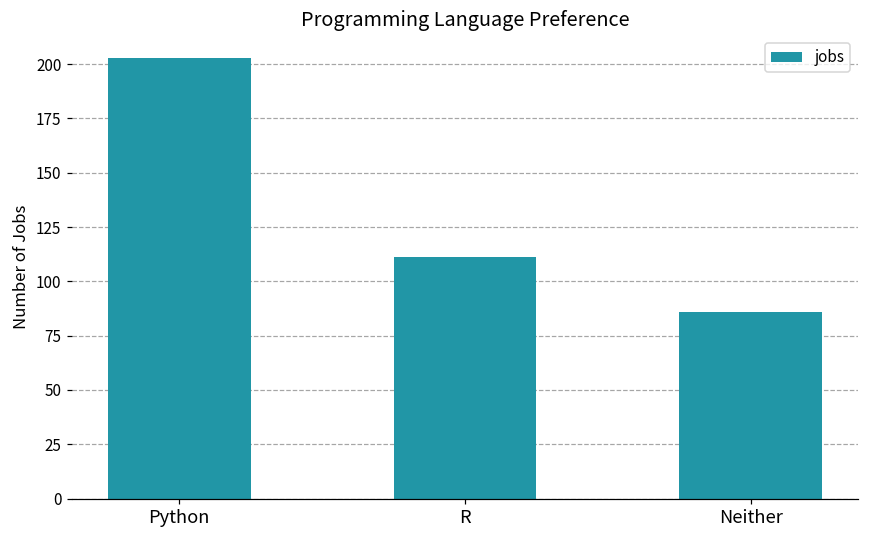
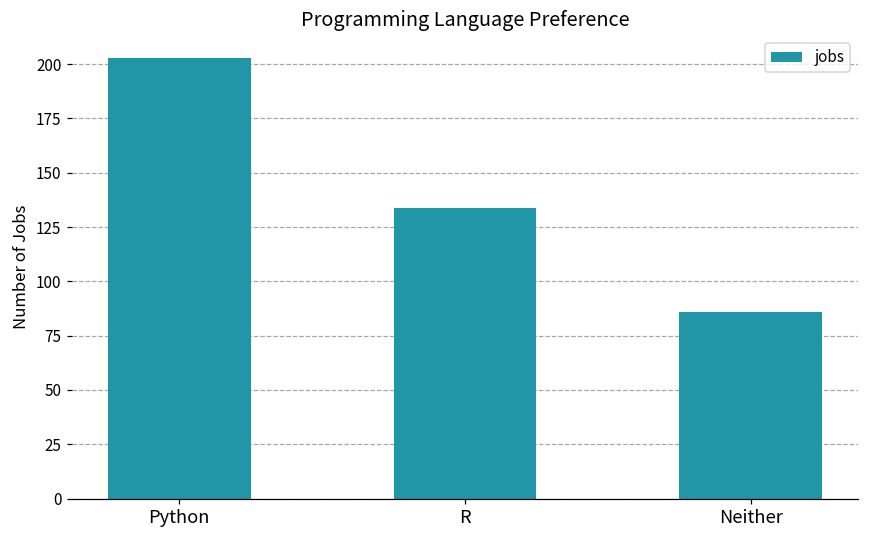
  {
    "Python": 203,
-   "R": 111,
+   "R": 134,
    "Neither": 86
  }
